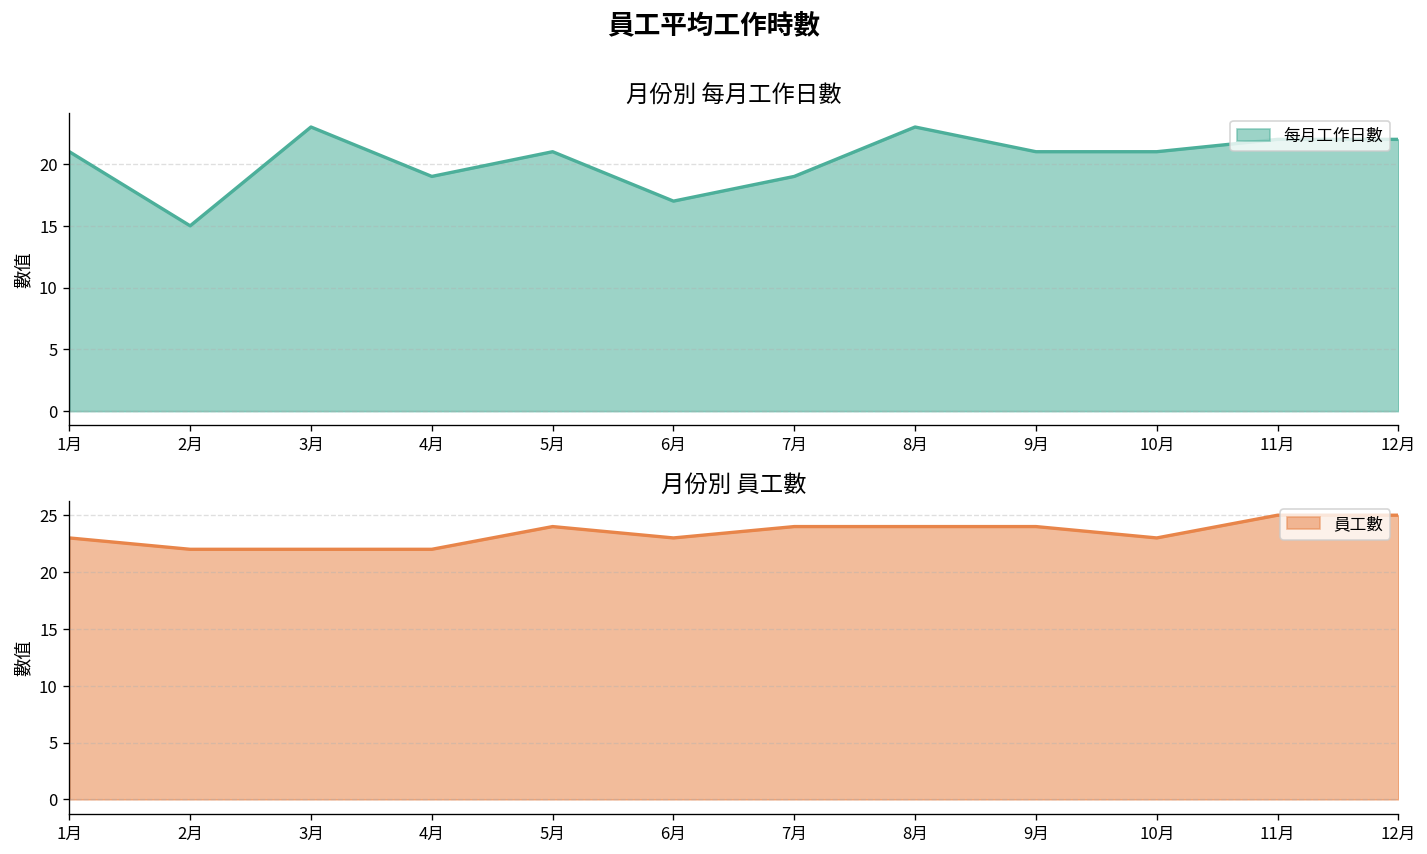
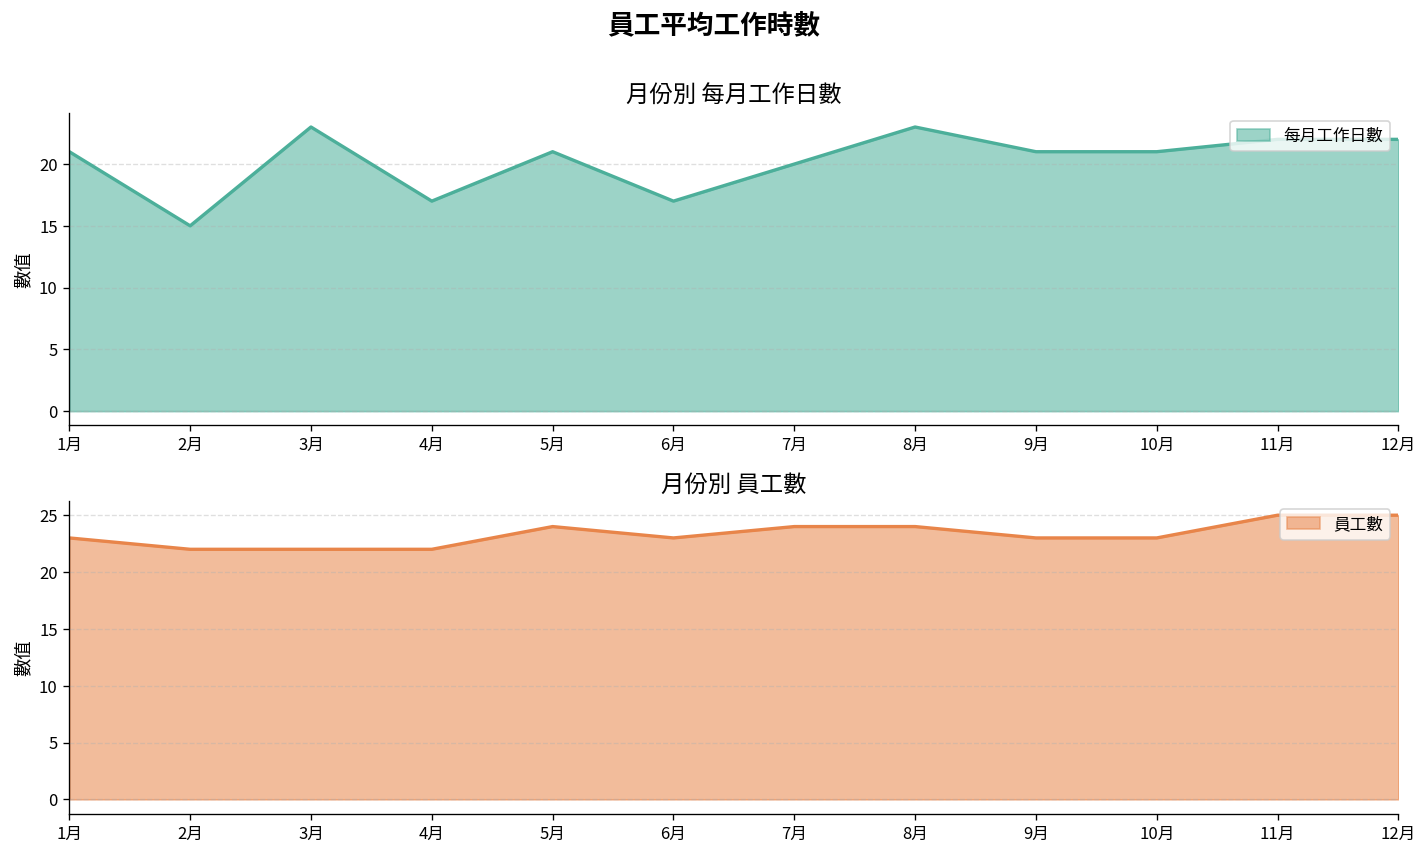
  {
    "月份別 每月工作日數": {
      "1月": 21,
      "2月": 15,
      "3月": 23,
-     "4月": 19,
+     "4月": 17,
      "5月": 21,
      "6月": 17,
-     "7月": 19,
+     "7月": 20,
      "8月": 23,
      "9月": 21,
      "10月": 21,
      "12月": 22
    },
    "月份別 員工數": {
      "1月": 23,
      "2月": 22,
      "3月": 22,
      "4月": 22,
      "5月": 24,
      "6月": 23,
      "7月": 24,
      "8月": 24,
-     "9月": 24,
+     "9月": 23,
      "10月": 23,
      "11月": 25,
      "12月": 25
    }
  }
